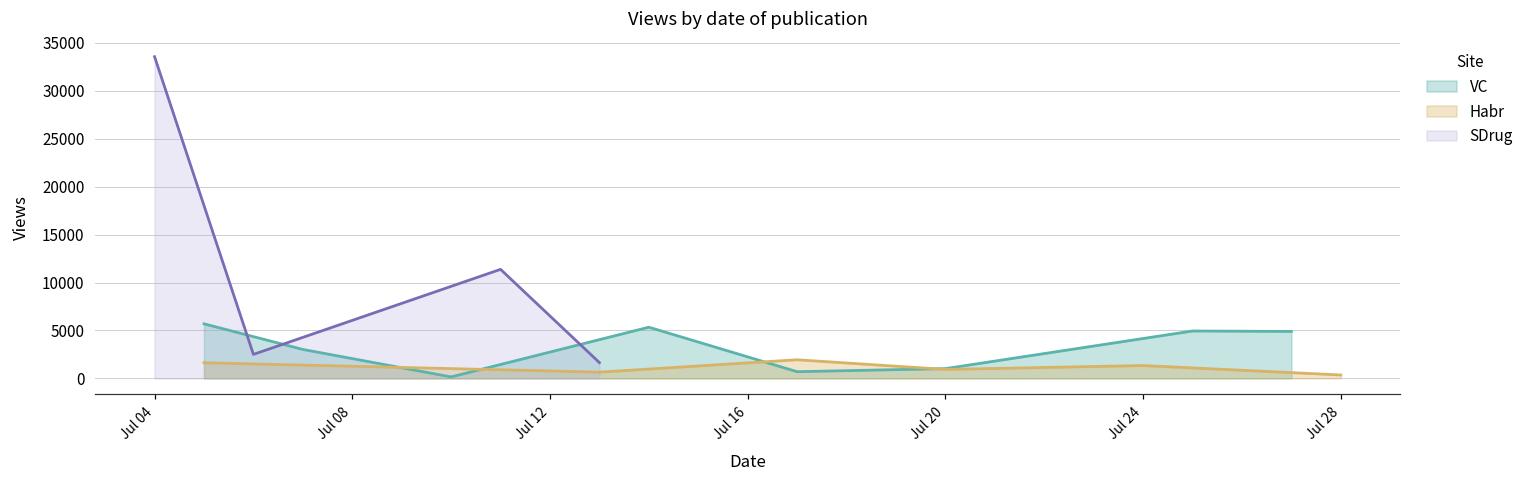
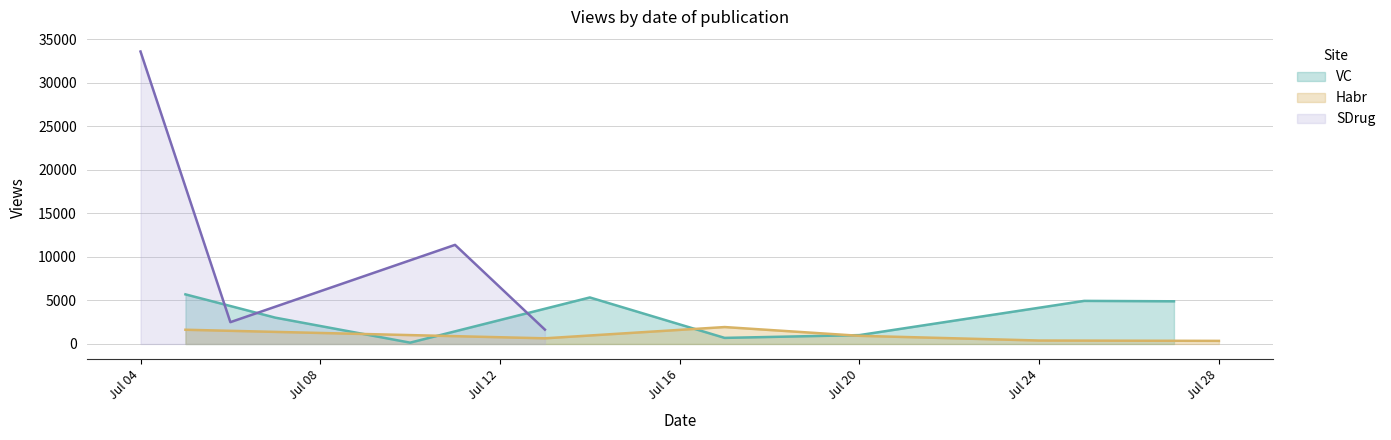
  {
    "Habr": {
-     "Jul 24": 1000,
+     "Jul 24": 0,
      "Jul 28": 0
    },
    "SDrug": {
      "Jul 04": 34000
    }
  }
